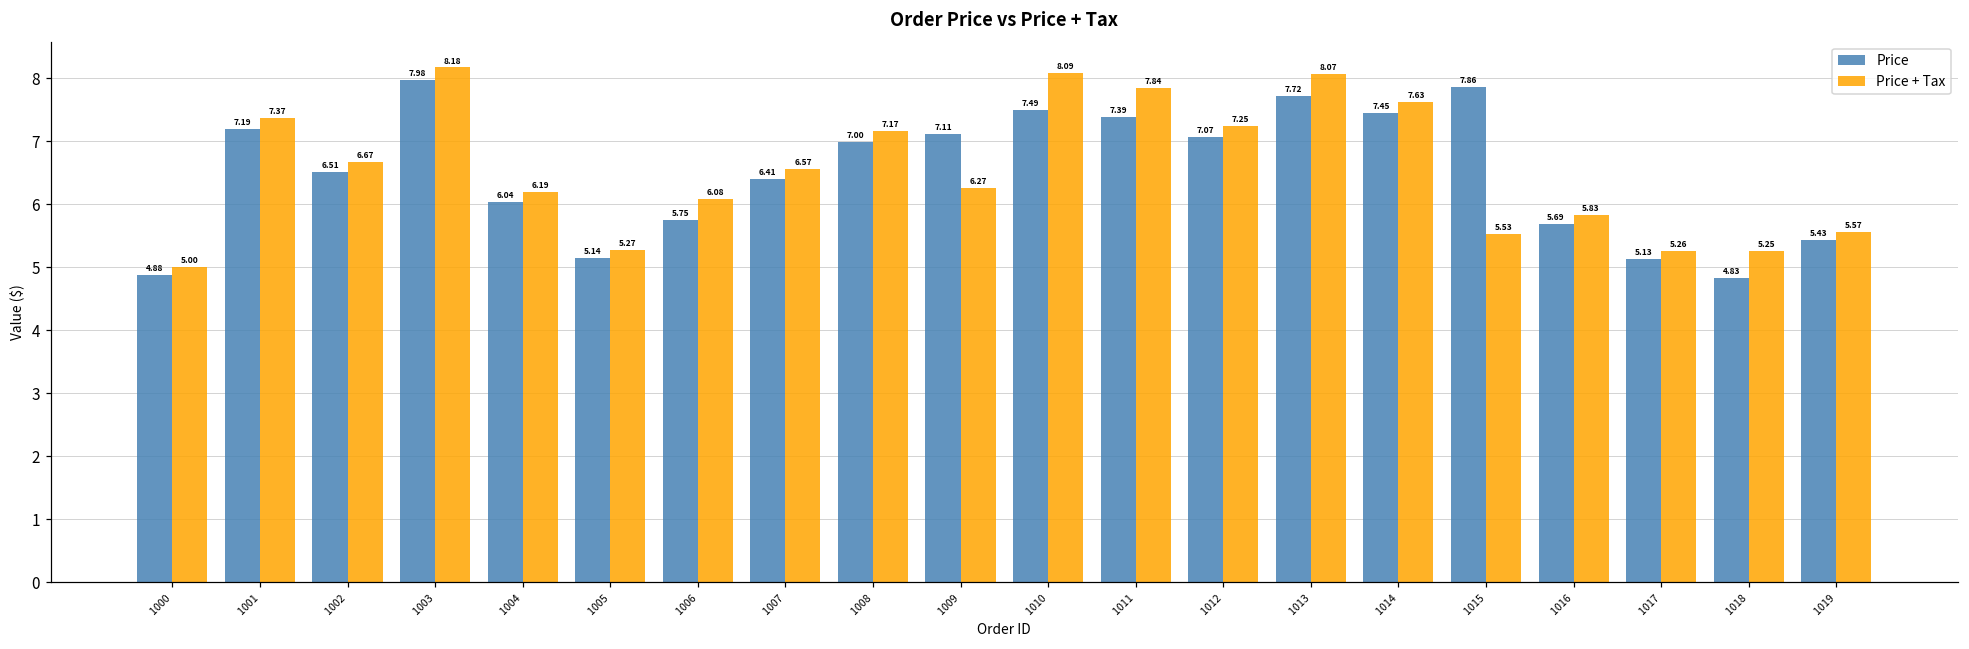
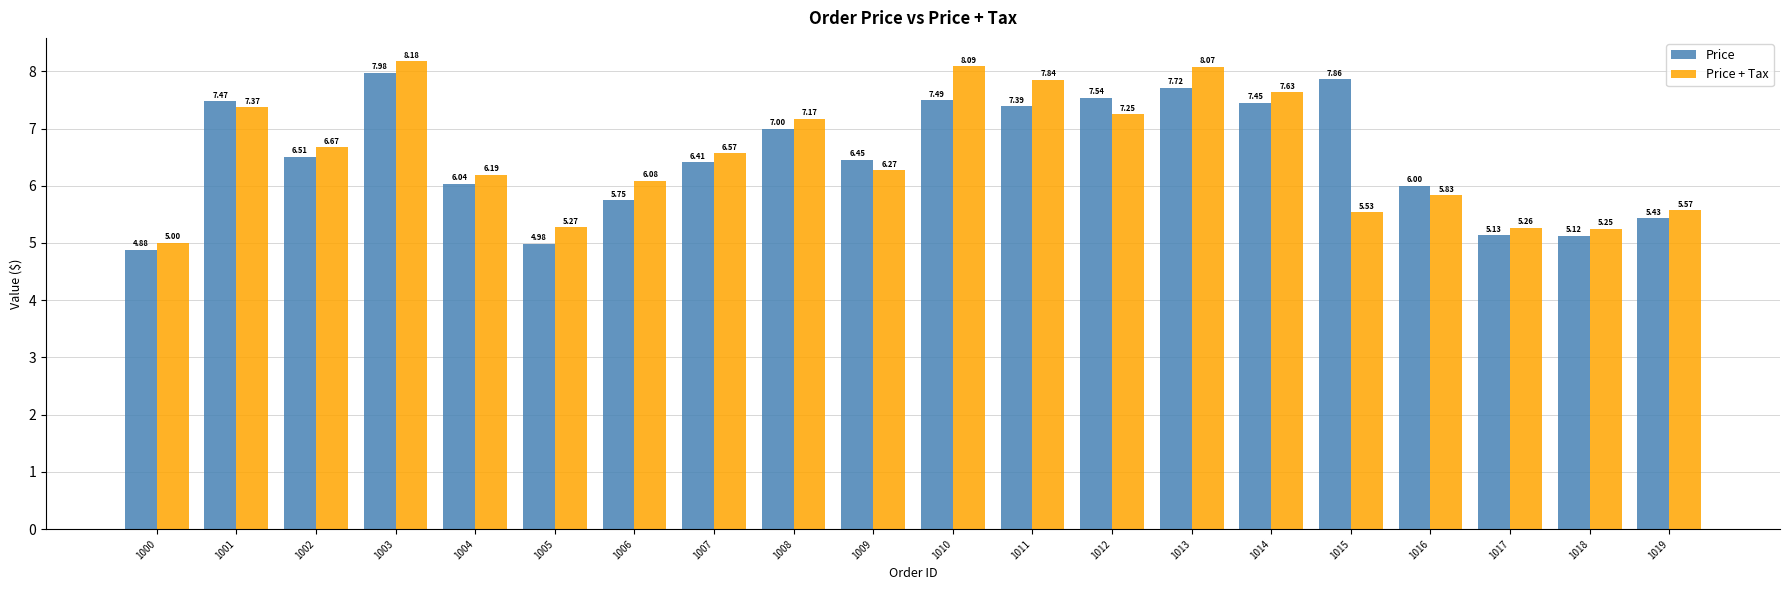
  {
    "Price": {
      "1000": 4.88,
-     "1001": 7.19,
+     "1001": 7.47,
      "1002": 6.51,
      "1003": 7.98,
      "1004": 6.04,
-     "1005": 5.14,
+     "1005": 4.98,
      "1006": 5.75,
      "1007": 6.41,
      "1008": 7.00,
-     "1009": 7.11,
+     "1009": 6.45,
      "1010": 7.49,
      "1011": 7.39,
-     "1012": 7.07,
+     "1012": 7.54,
      "1013": 7.72,
      "1014": 7.45,
      "1015": 7.86,
-     "1016": 5.69,
+     "1016": 6.00,
      "1017": 5.13,
-     "1018": 4.83,
+     "1018": 5.12,
      "1019": 5.43
    },
    "Price + Tax": {
      "1000": 5.00,
      "1001": 7.37,
      "1002": 6.67,
      "1003": 8.18,
      "1004": 6.19,
      "1005": 5.27,
      "1006": 6.08,
      "1007": 6.57,
      "1008": 7.17,
      "1009": 6.27,
      "1010": 8.09,
      "1011": 7.84,
      "1012": 7.25,
      "1013": 8.07,
      "1014": 7.63,
      "1015": 5.53,
      "1016": 5.83,
      "1017": 5.26,
      "1018": 5.25,
      "1019": 5.57
    }
  }
